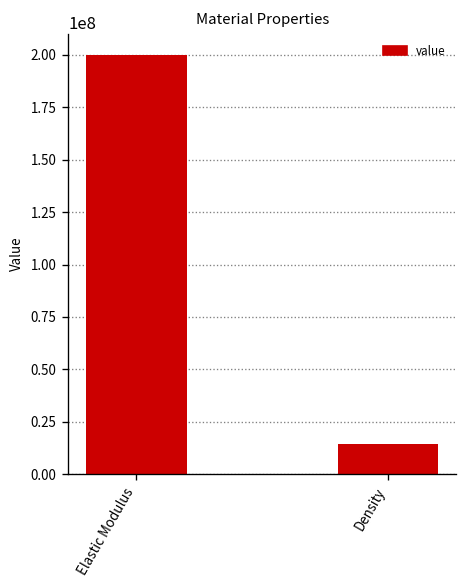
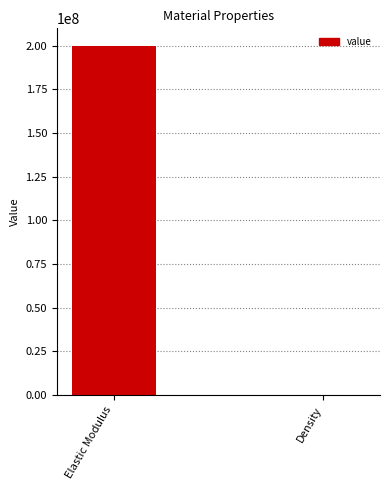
  {
    "Elastic Modulus": 200000000,
-   "Density": 14000000
+   "Density": 0
  }
